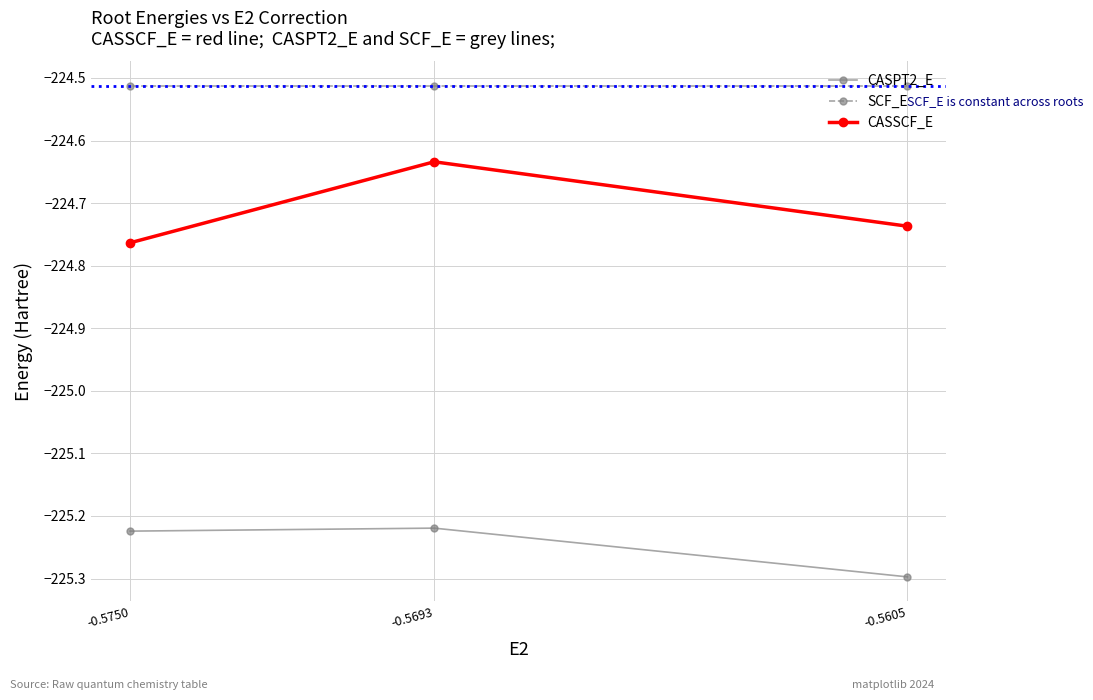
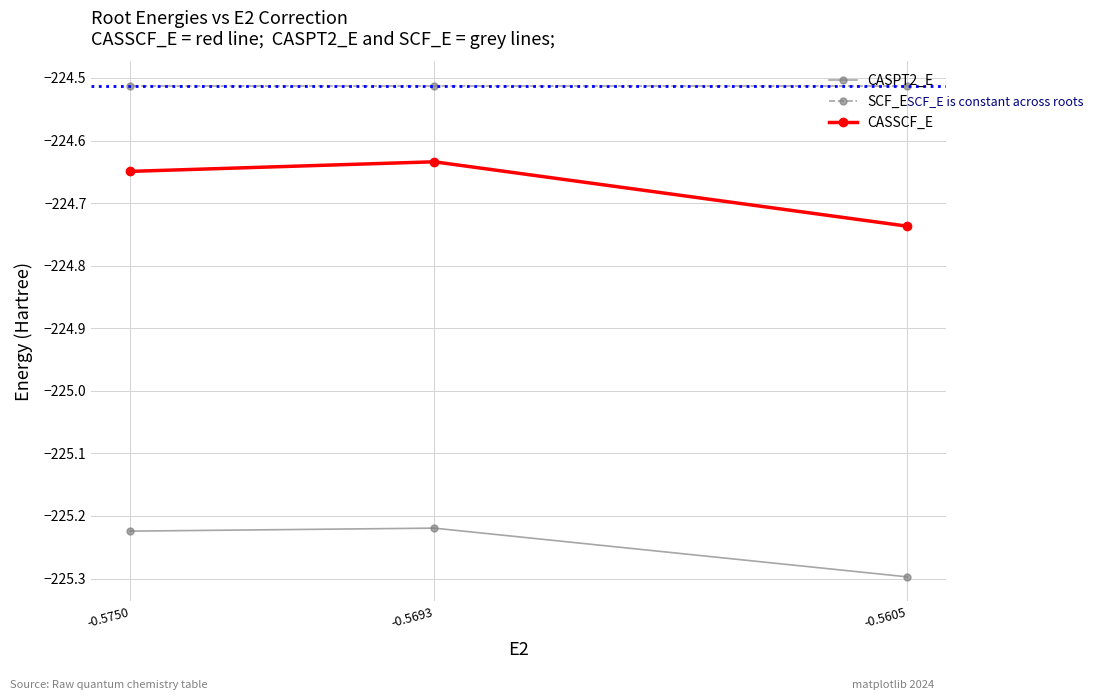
  {
    "CASSCF_E": {
-     "-0.5750": -224.76,
+     "-0.5750": -224.65,
      "-0.5693": -224.63,
      "-0.5605": -224.74
    }
  }
